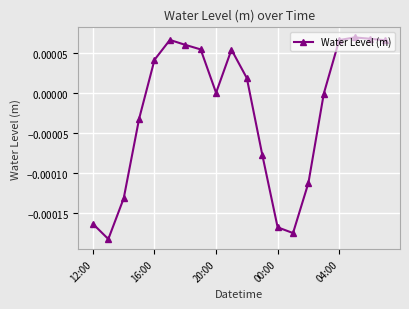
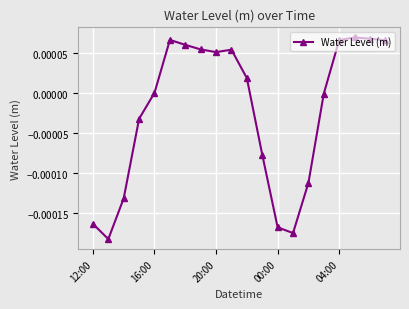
  {
    "12:00": -0.00016,
-   "16:00": 0.00004,
-   "20:00": 0.0000,
+   "16:00": 0.00000,
+   "20:00": 0.0001,
    "00:00": -0.00017
  }
